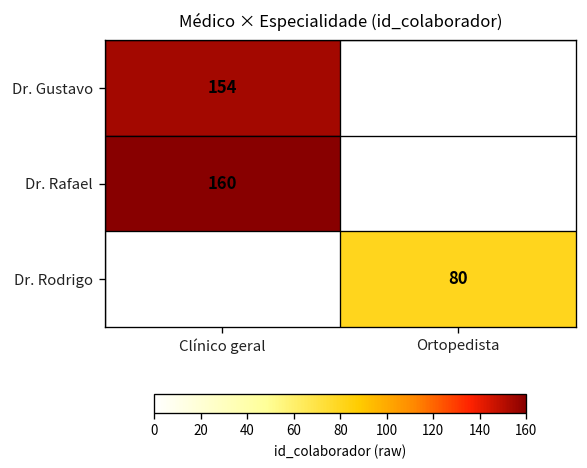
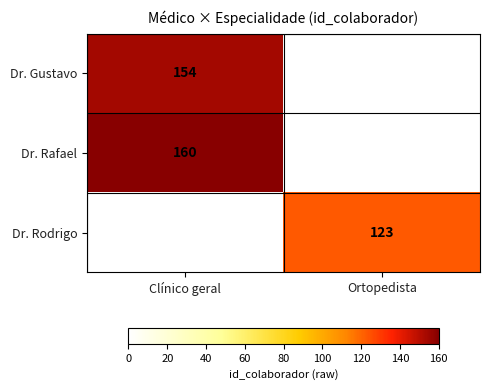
  {
    "Dr. Gustavo": {
      "Clínico geral": 154
    },
    "Dr. Rafael": {
      "Clínico geral": 160
    },
    "Dr. Rodrigo": {
-     "Ortopedista": 80
+     "Ortopedista": 123
    }
  }
